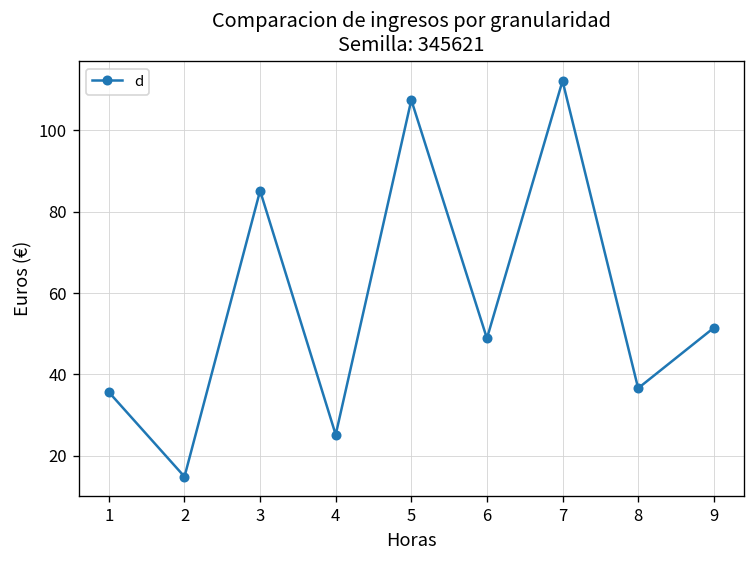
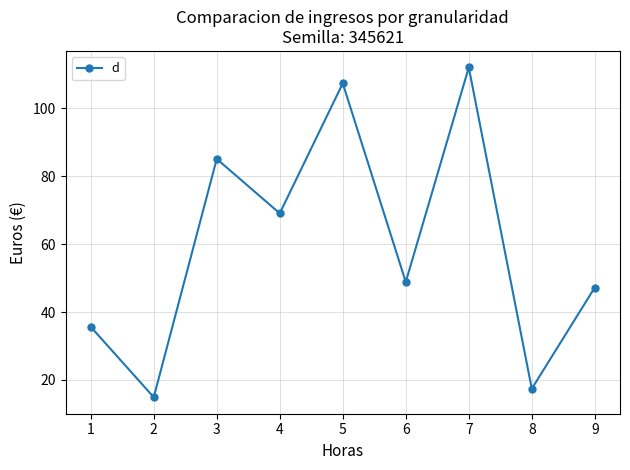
  {
    "1": 36,
    "2": 15,
    "3": 85,
-   "4": 25,
+   "4": 69,
    "5": 107,
    "6": 49,
    "7": 112,
-   "8": 37,
-   "9": 51
+   "8": 17,
+   "9": 47
  }
